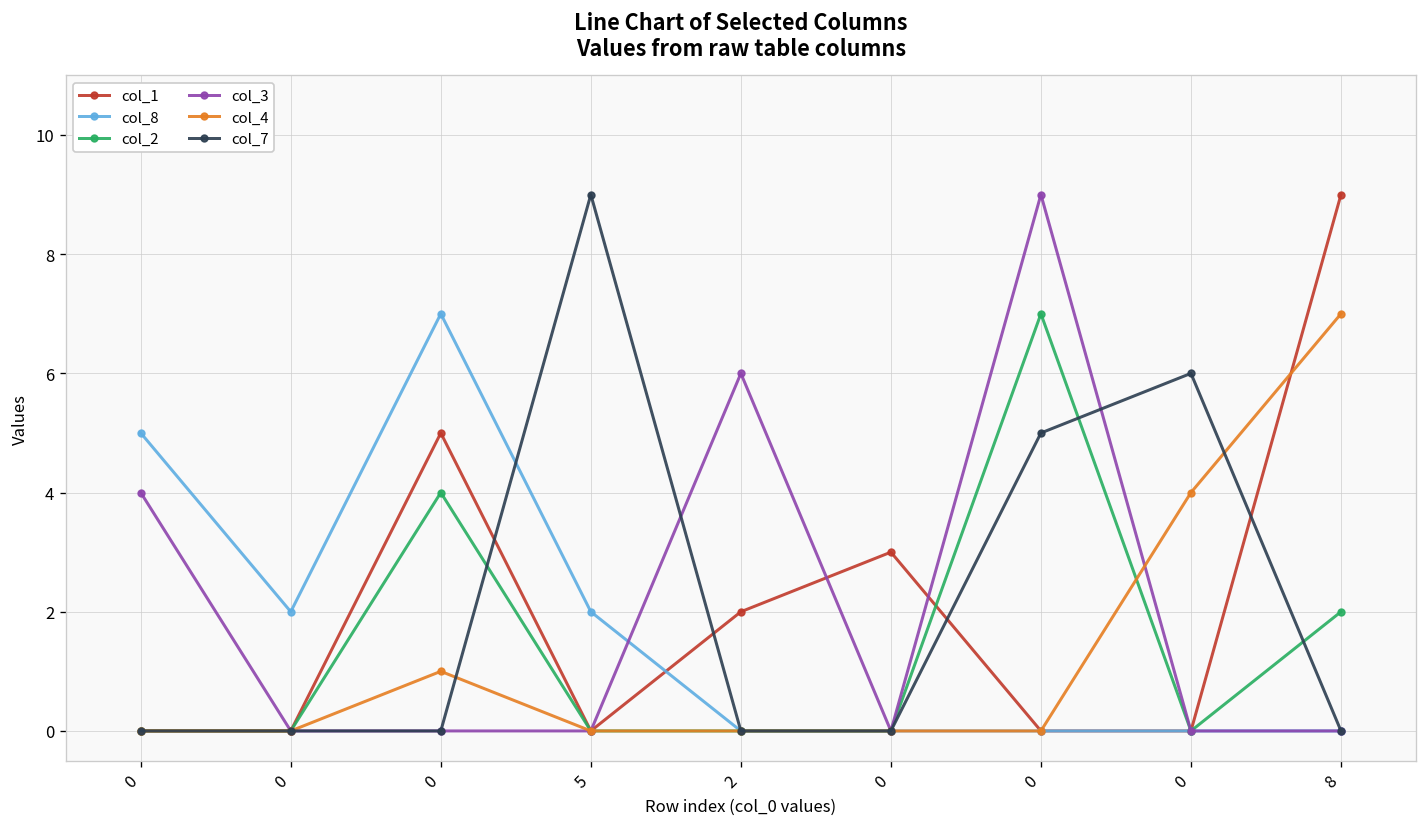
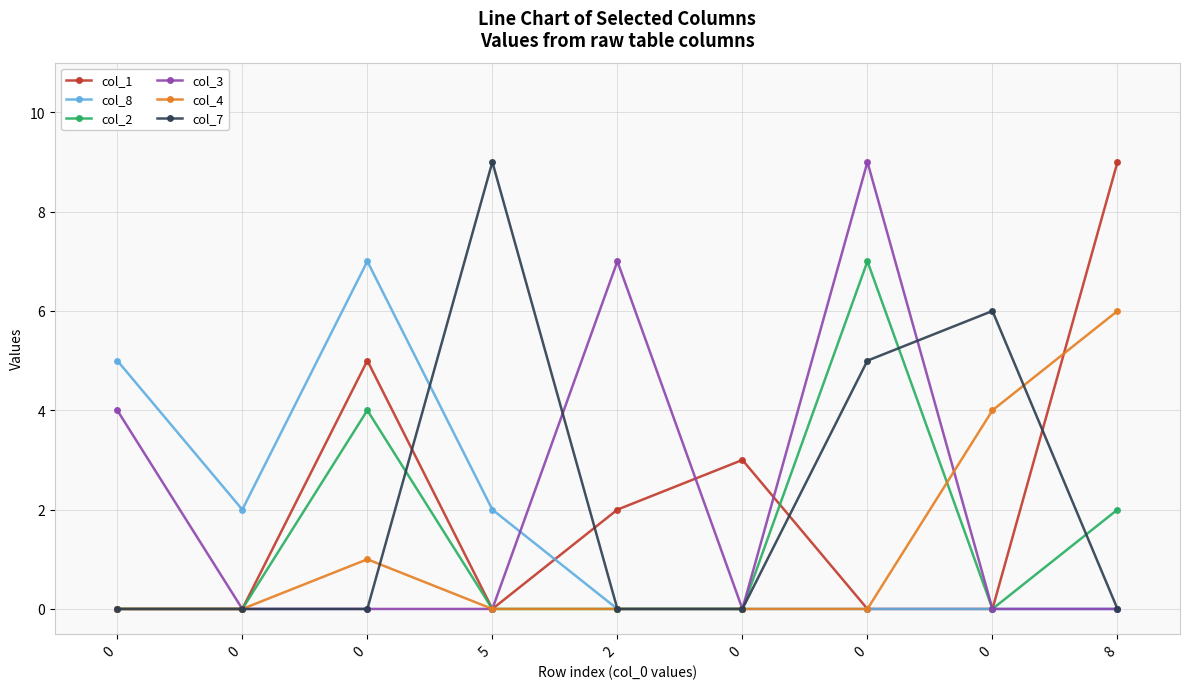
  {
    "col_1": {
      "2": 2,
      "8": 9
    },
    "col_8": {
      "5": 2
    },
    "col_2": {
      "8": 2
    },
    "col_3": {
-     "2": 6
+     "2": 7
    },
    "col_4": {
-     "8": 7
+     "8": 6
    },
    "col_7": {
      "5": 9
    }
  }
